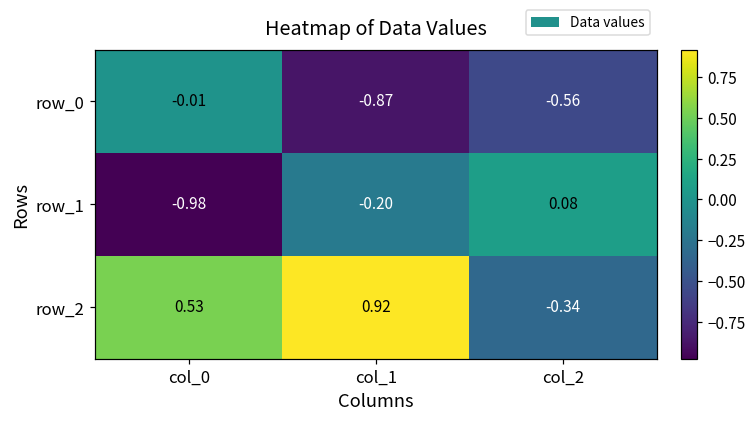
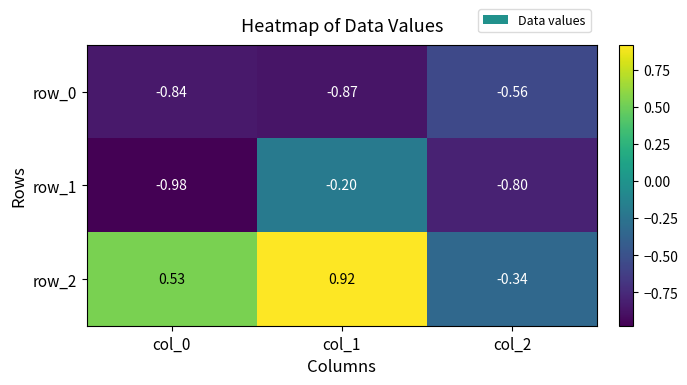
  {
    "row_0": {
-     "col_0": -0.01,
+     "col_0": -0.84,
      "col_1": -0.87,
      "col_2": -0.56
    },
    "row_1": {
      "col_0": -0.98,
      "col_1": -0.20,
-     "col_2": 0.08
+     "col_2": -0.80
    },
    "row_2": {
      "col_0": 0.53,
      "col_1": 0.92,
      "col_2": -0.34
    }
  }
